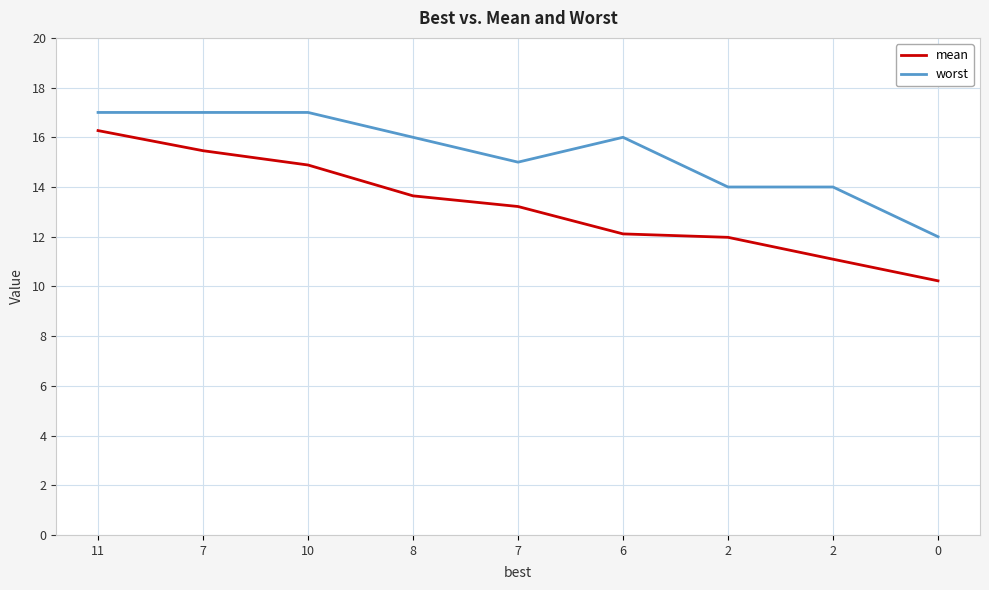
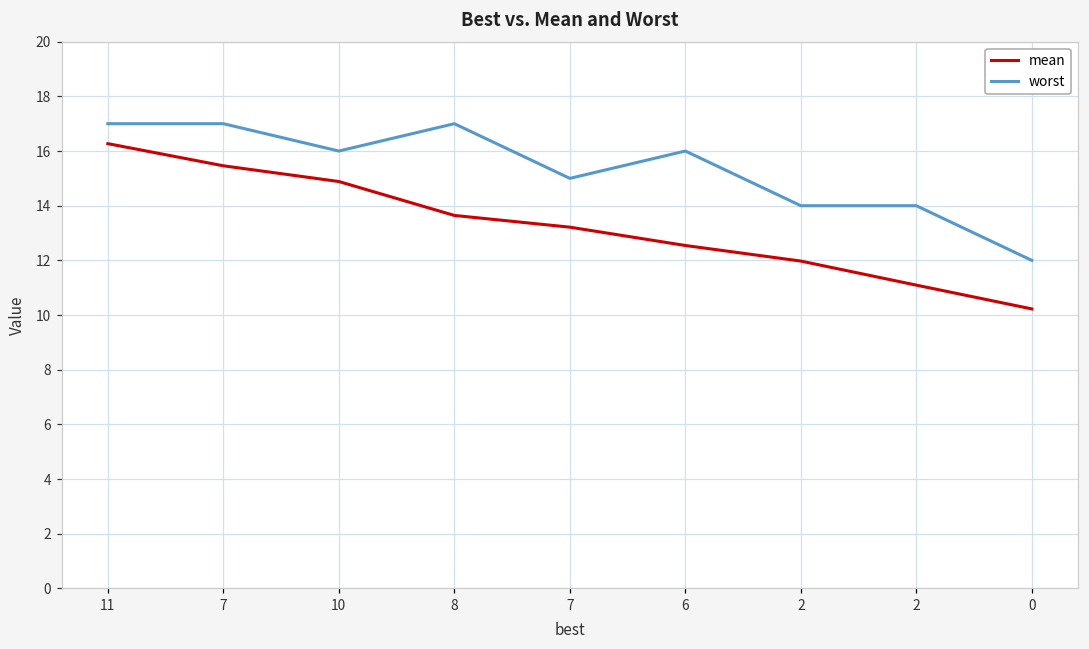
  {
    "mean": {
      "11": 16.3,
      "10": 14.9,
      "8": 13.6,
-     "6": 12.1,
+     "6": 12.5,
      "0": 10.2
    },
    "worst": {
      "11": 17,
-     "10": 17,
-     "8": 16,
+     "10": 16,
+     "8": 17,
      "6": 16,
      "0": 12
    }
  }
